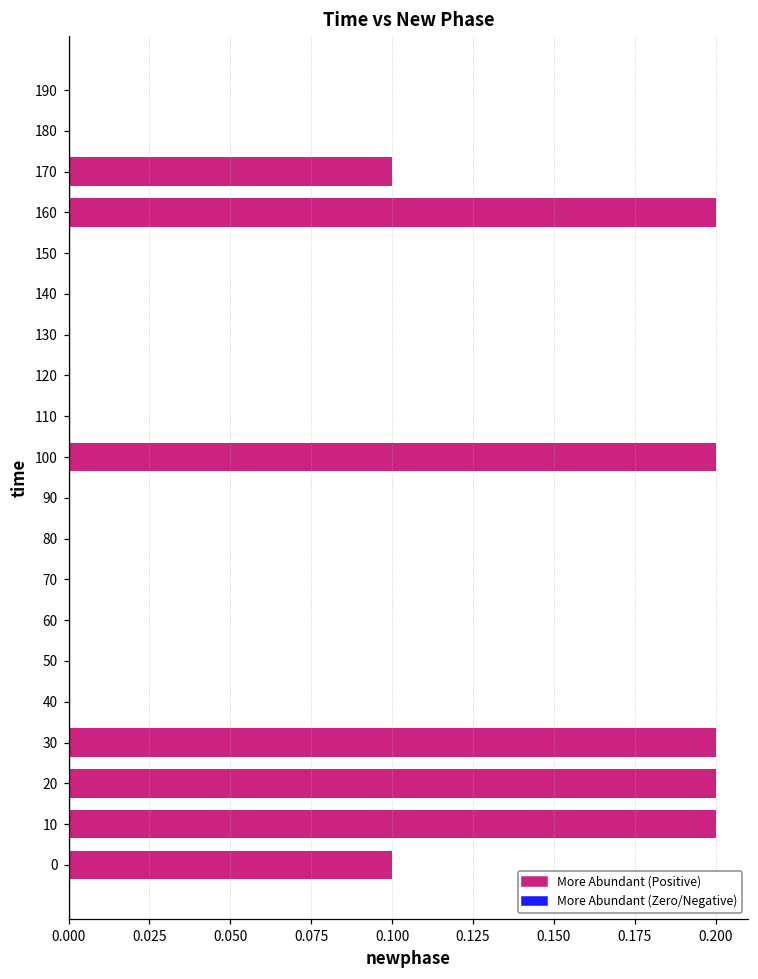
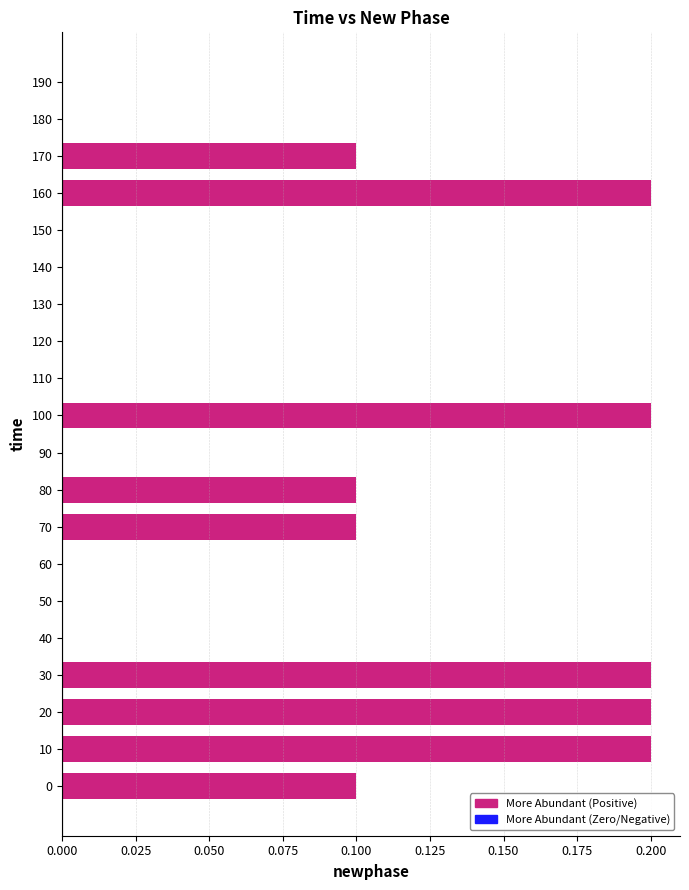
  {
    "190": 0.0,
    "180": 0.0,
    "170": 0.1,
    "160": 0.2,
    "150": 0.0,
    "140": 0.0,
    "130": 0.0,
    "120": 0.0,
    "110": 0.0,
    "100": 0.2,
    "90": 0.0,
-   "80": 0.0,
-   "70": 0.0,
+   "80": 0.1,
+   "70": 0.1,
    "60": 0.0,
    "50": 0.0,
    "40": 0.0,
    "30": 0.2,
    "20": 0.2,
    "10": 0.2,
    "0": 0.1
  }
